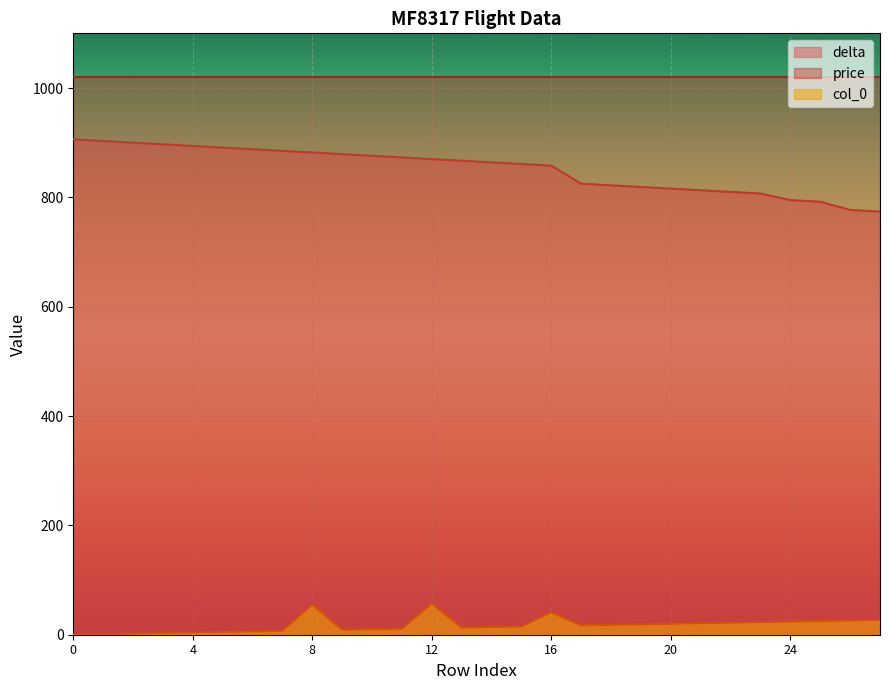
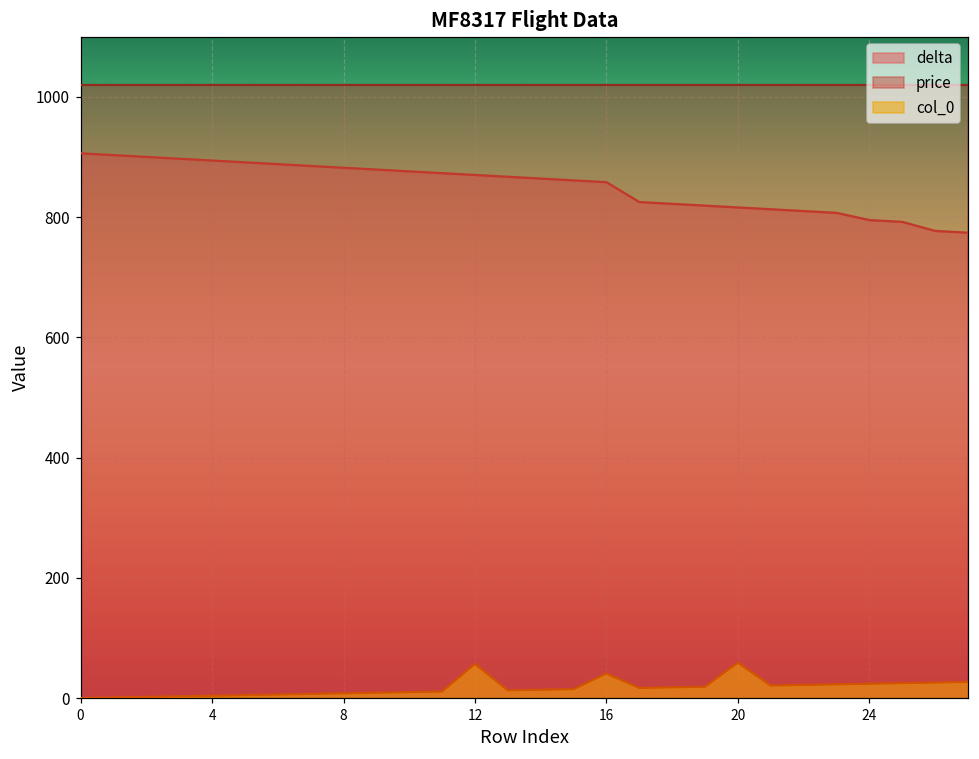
  {
    "col_0": {
      "0": 0,
      "4": 0,
-     "8": 60,
+     "8": 10,
      "12": 60,
      "16": 40,
-     "20": 20,
+     "20": 60,
      "24": 20
    }
  }
